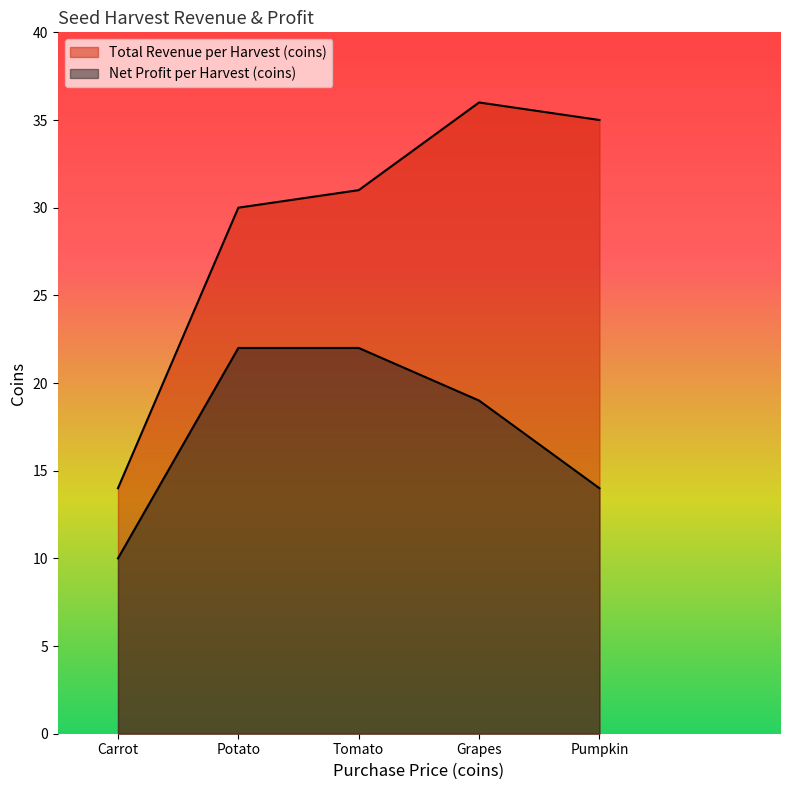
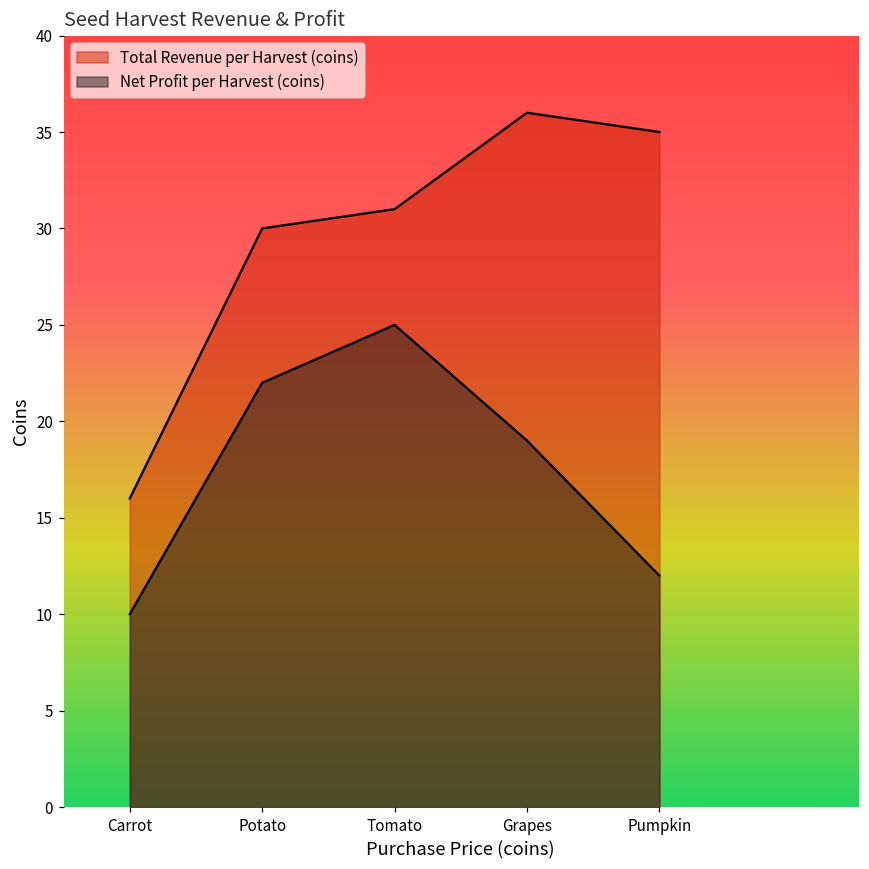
  {
    "Total Revenue per Harvest (coins)": {
-     "Carrot": 14,
+     "Carrot": 16,
      "Potato": 30,
      "Tomato": 31,
      "Grapes": 36,
      "Pumpkin": 35
    },
    "Net Profit per Harvest (coins)": {
      "Carrot": 10,
      "Potato": 22,
-     "Tomato": 22,
+     "Tomato": 25,
      "Grapes": 19,
-     "Pumpkin": 14
+     "Pumpkin": 12
    }
  }
